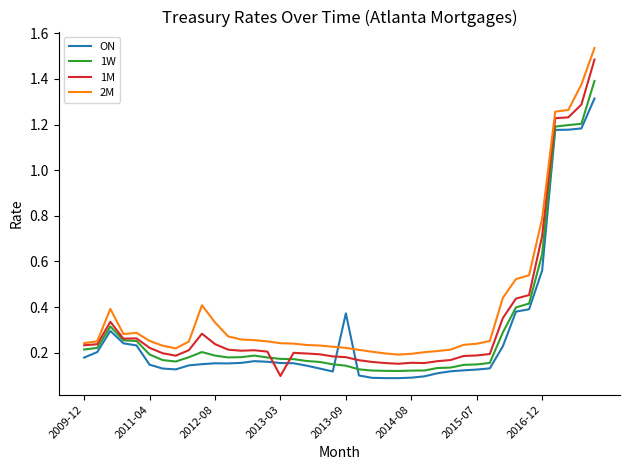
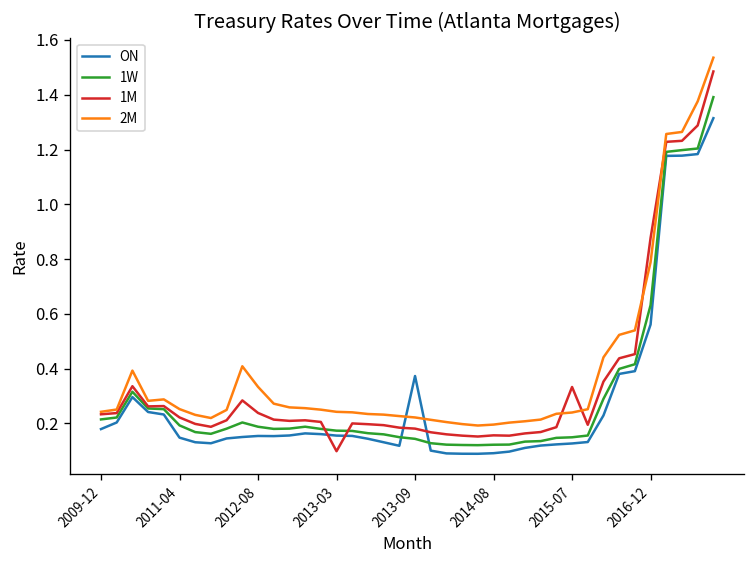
  {
    "ON": {
      "2009-12": 0.18,
      "2011-04": 0.15,
      "2012-08": 0.15,
      "2013-03": 0.16,
      "2013-09": 0.37,
      "2014-08": 0.09,
      "2015-07": 0.13,
      "2016-12": 0.56
    },
    "1W": {
      "2009-12": 0.21,
      "2011-04": 0.19,
      "2012-08": 0.19,
      "2013-03": 0.17,
      "2013-09": 0.14,
      "2014-08": 0.12,
      "2015-07": 0.15,
      "2016-12": 0.63
    },
    "1M": {
      "2011-04": 0.22,
      "2012-08": 0.24,
      "2013-03": 0.10,
      "2013-09": 0.18,
      "2014-08": 0.16,
-     "2015-07": 0.19,
-     "2016-12": 0.71
+     "2015-07": 0.33,
+     "2016-12": 0.88
    },
    "2M": {
      "2011-04": 0.25,
      "2012-08": 0.33,
      "2013-03": 0.24,
      "2013-09": 0.22,
      "2014-08": 0.20,
      "2015-07": 0.24,
      "2016-12": 0.79
    }
  }
